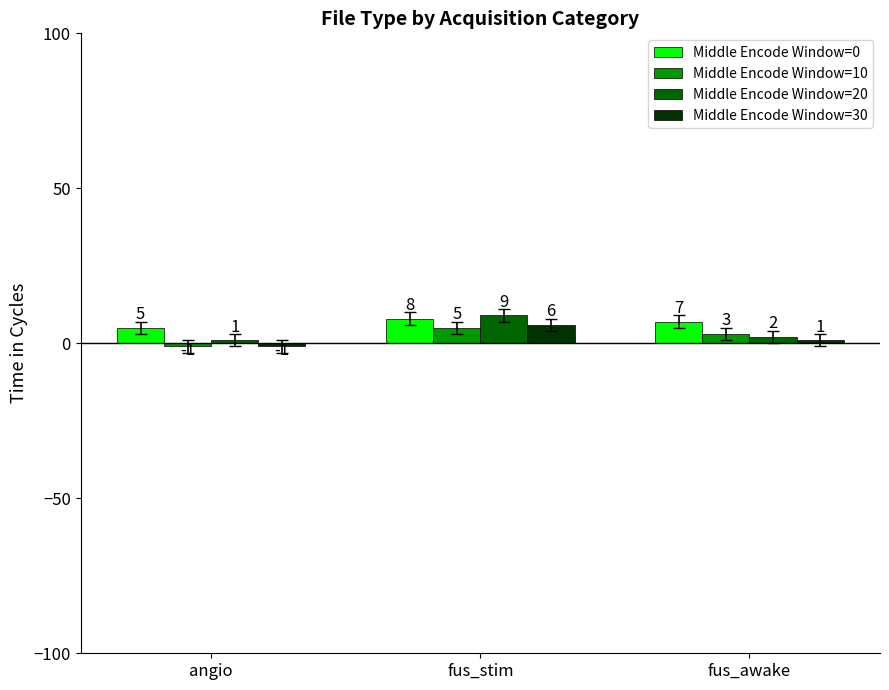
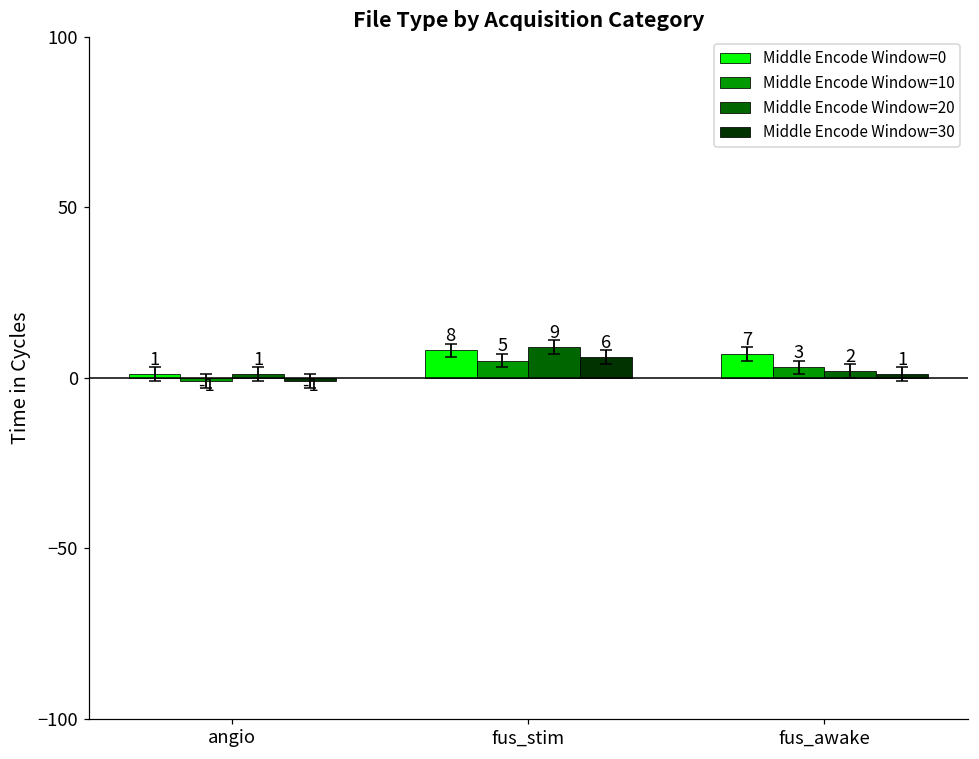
  {
    "Middle Encode Window=0": {
-     "angio": 5
+     "angio": 1
    }
  }
